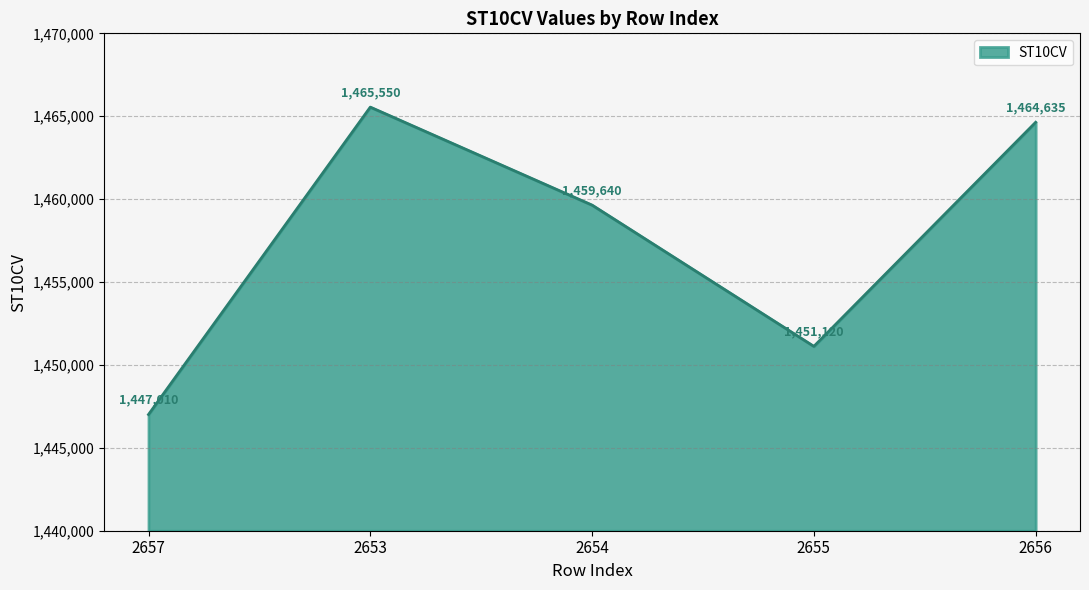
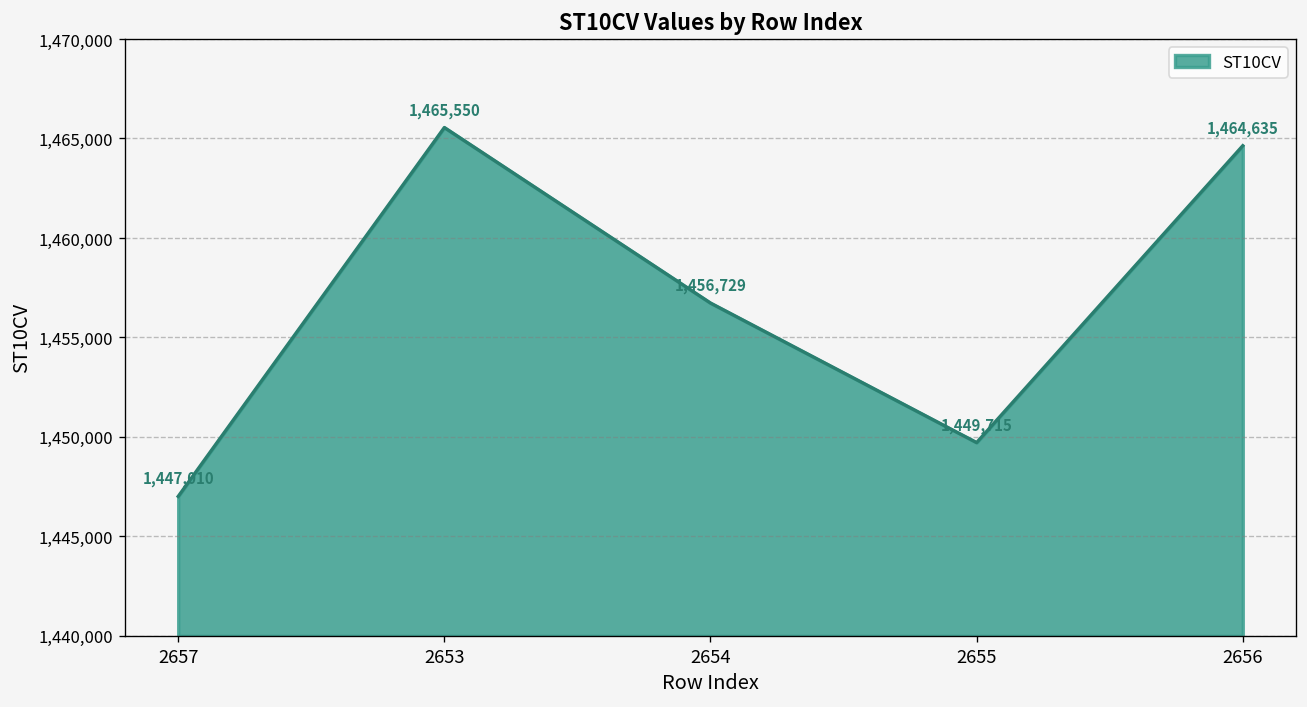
  {
    "2657": "1,447,010",
    "2653": "1,465,550",
-   "2654": "1,459,640",
-   "2655": "1,451,120",
+   "2654": "1,456,729",
+   "2655": "1,449,715",
    "2656": "1,464,635"
  }
